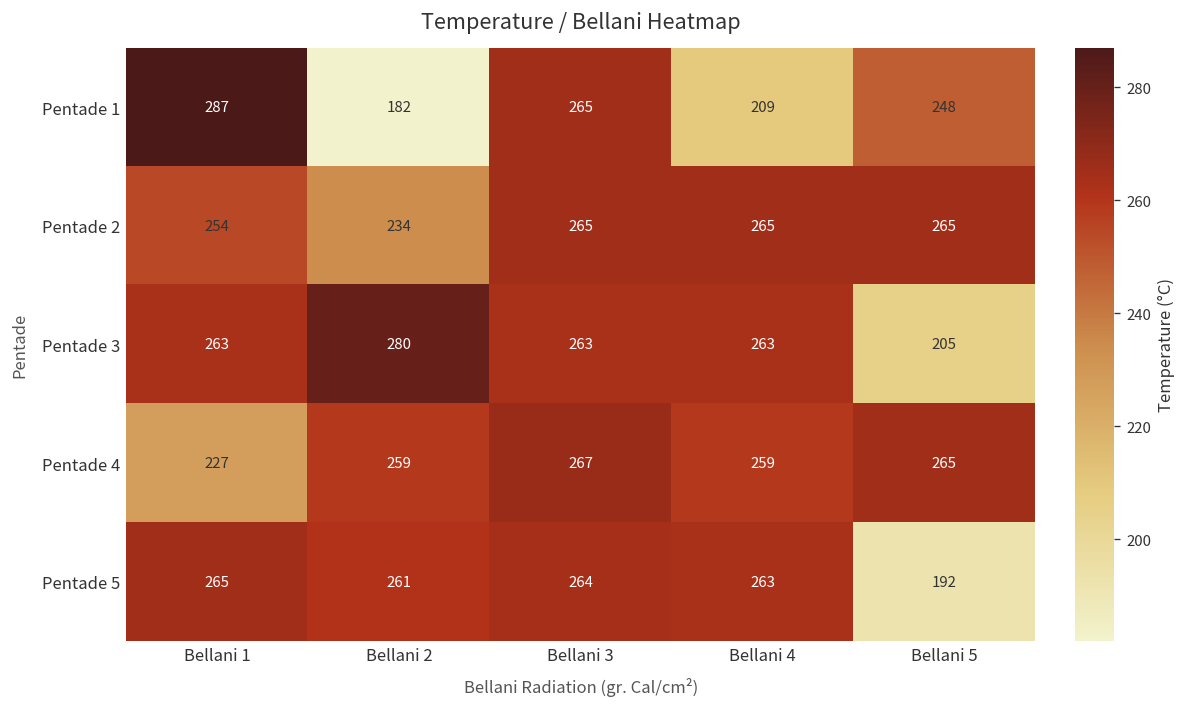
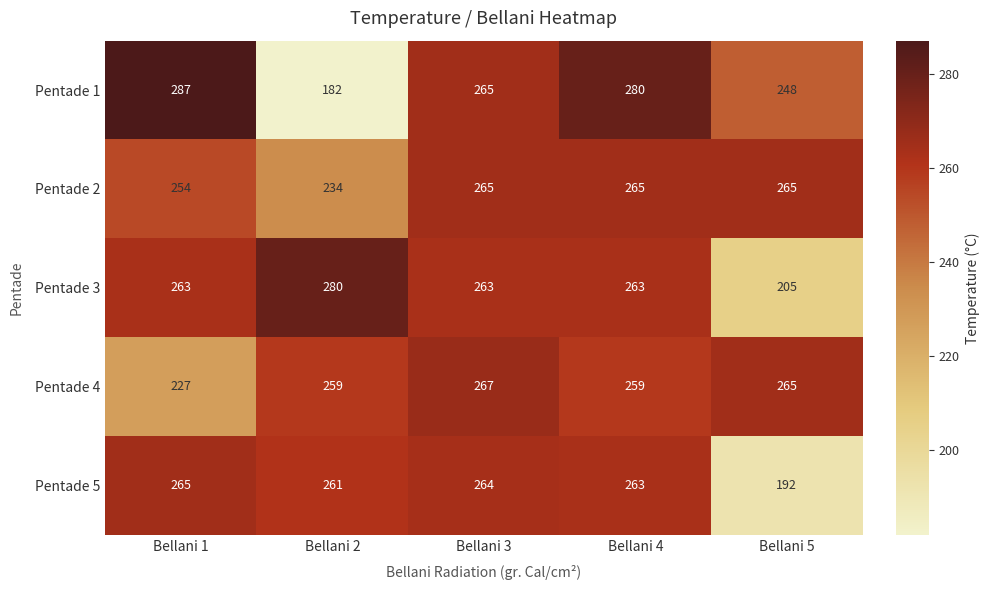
  {
    "Pentade 1": {
      "Bellani 1": 287,
      "Bellani 2": 182,
      "Bellani 3": 265,
-     "Bellani 4": 209,
+     "Bellani 4": 280,
      "Bellani 5": 248
    },
    "Pentade 2": {
      "Bellani 1": 254,
      "Bellani 2": 234,
      "Bellani 3": 265,
      "Bellani 4": 265,
      "Bellani 5": 265
    },
    "Pentade 3": {
      "Bellani 1": 263,
      "Bellani 2": 280,
      "Bellani 3": 263,
      "Bellani 4": 263,
      "Bellani 5": 205
    },
    "Pentade 4": {
      "Bellani 1": 227,
      "Bellani 2": 259,
      "Bellani 3": 267,
      "Bellani 4": 259,
      "Bellani 5": 265
    },
    "Pentade 5": {
      "Bellani 1": 265,
      "Bellani 2": 261,
      "Bellani 3": 264,
      "Bellani 4": 263,
      "Bellani 5": 192
    }
  }
